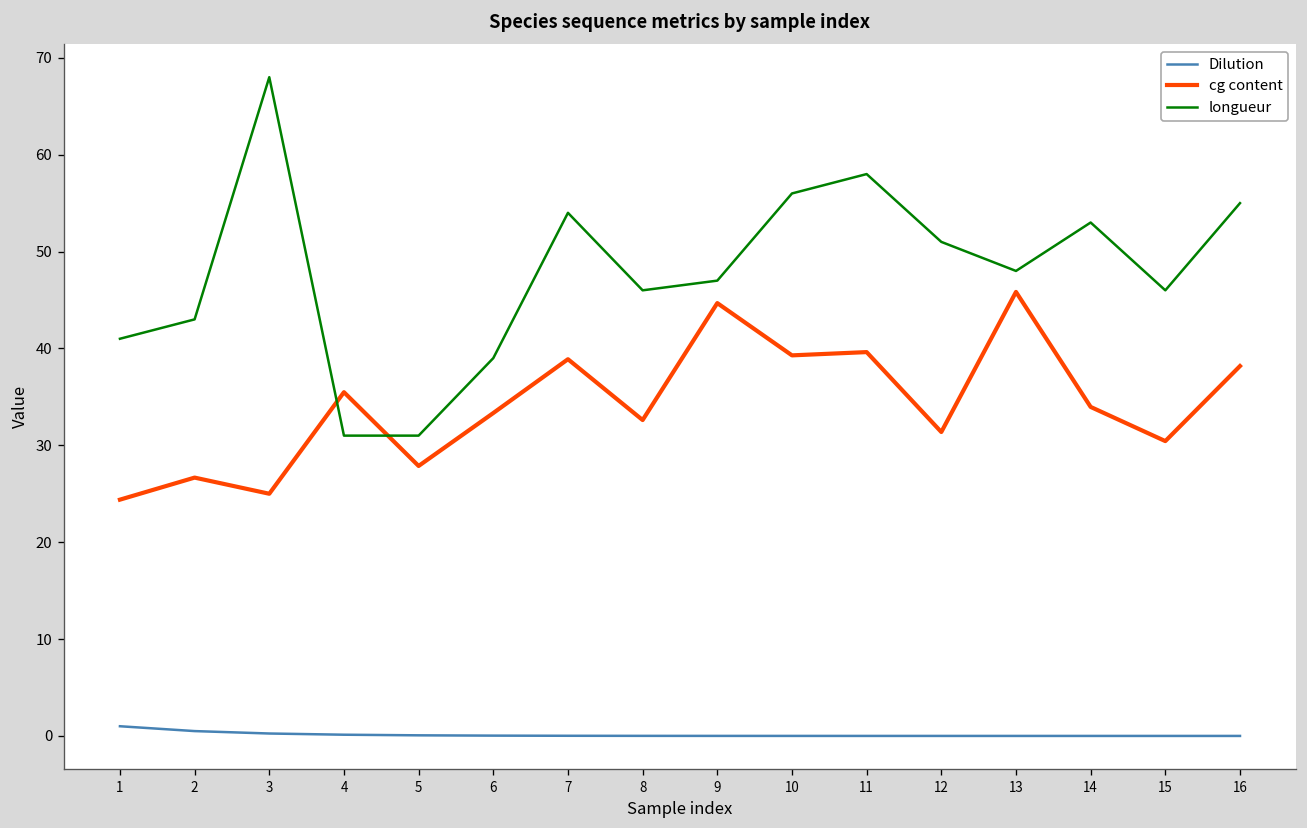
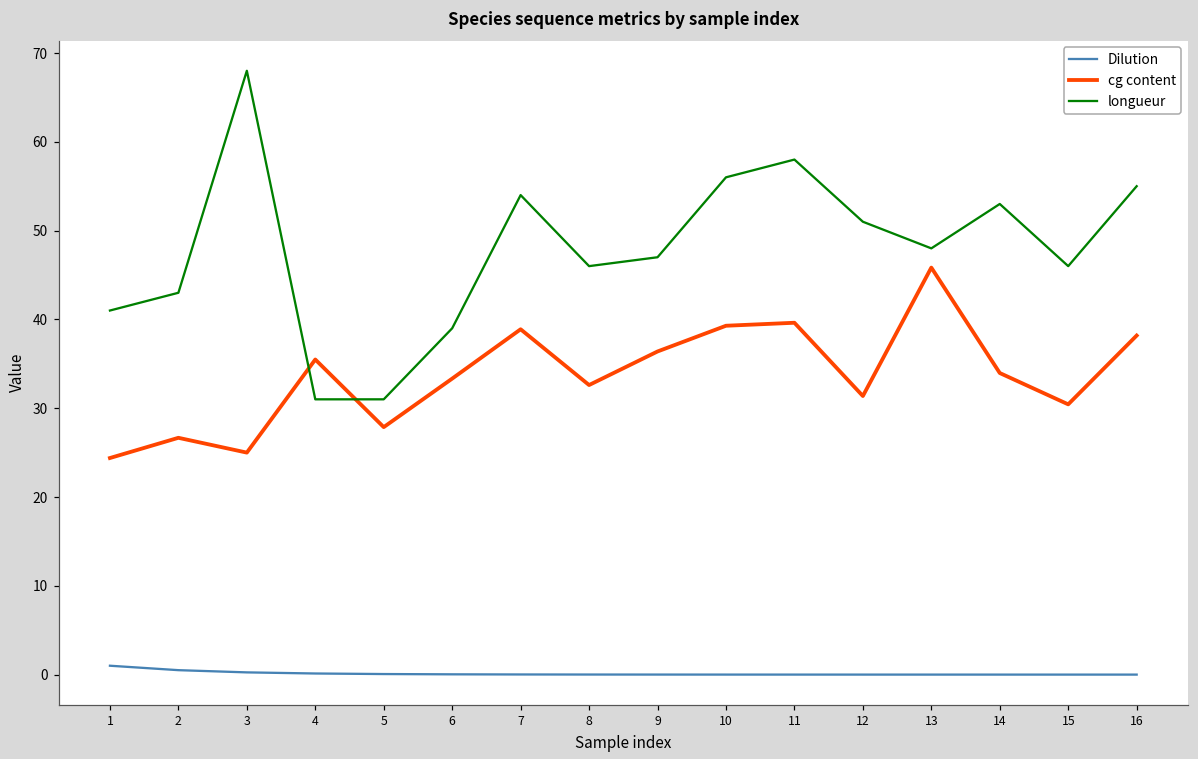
  {
    "Dilution": {
      "1": 1,
      "2": 1,
      "3": 0,
      "4": 0,
      "5": 0,
      "6": 0,
      "7": 0,
      "8": 0,
      "9": 0,
      "10": 0,
      "11": 0,
      "12": 0,
      "13": 0,
      "14": 0,
      "15": 0,
      "16": 0
    },
    "cg content": {
      "1": 24,
      "2": 27,
      "3": 25,
      "4": 35,
      "5": 28,
      "6": 33,
      "7": 39,
      "8": 33,
-     "9": 45,
+     "9": 36,
      "10": 39,
      "11": 40,
      "12": 31,
      "13": 46,
      "14": 34,
      "15": 30,
      "16": 38
    },
    "longueur": {
      "1": 41,
      "2": 43,
      "3": 68,
      "4": 31,
      "5": 31,
      "6": 39,
      "7": 54,
      "8": 46,
      "9": 47,
      "10": 56,
      "11": 58,
      "12": 51,
      "13": 48,
      "14": 53,
      "15": 46,
      "16": 55
    }
  }
